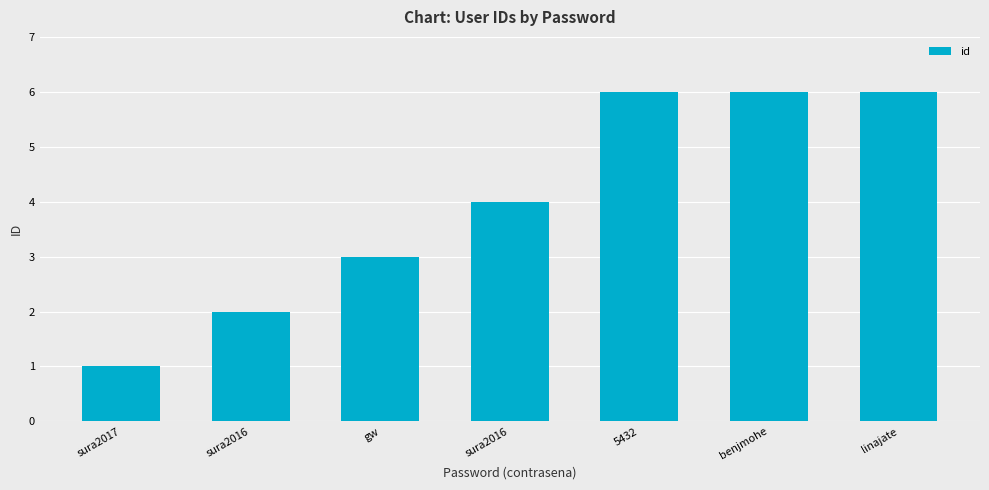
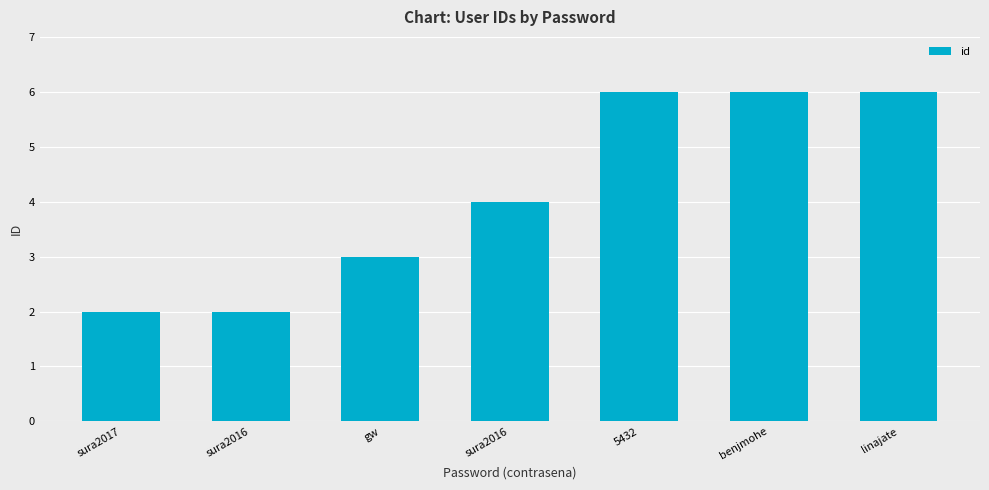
  {
-   "sura2017": 1,
+   "sura2017": 2,
    "gw": 3,
    "5432": 6,
    "benjmohe": 6,
    "linajate": 6
  }
